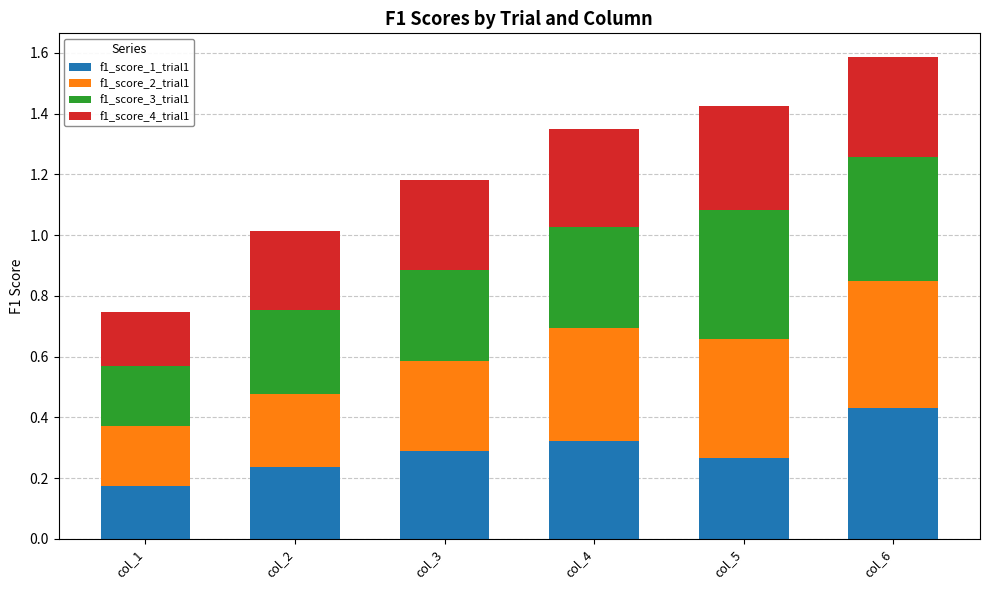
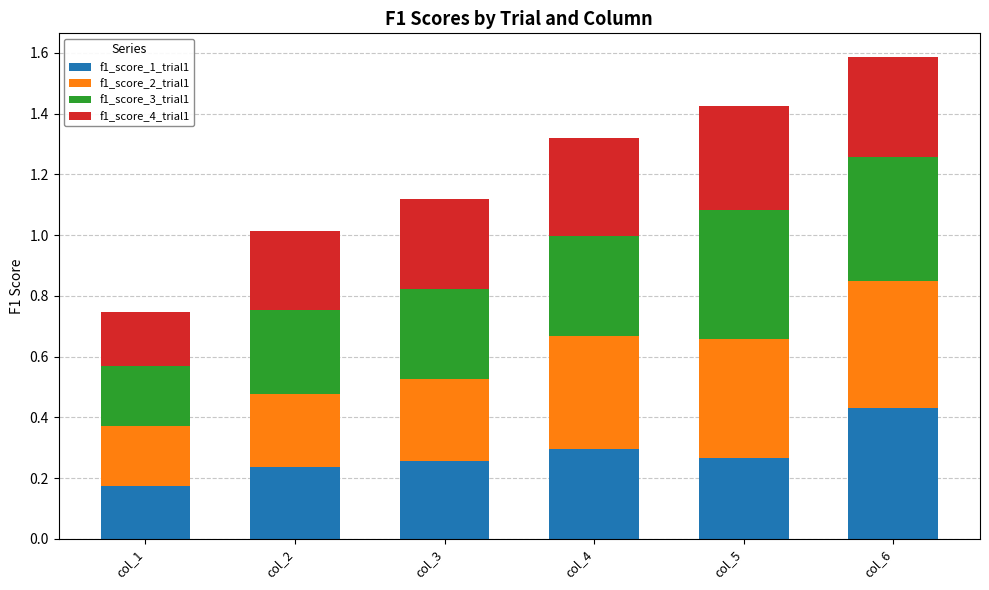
  {
    "f1_score_1_trial1": {
      "col_1": 0.17,
      "col_2": 0.24,
-     "col_3": 0.29,
-     "col_4": 0.32,
+     "col_3": 0.26,
+     "col_4": 0.30,
      "col_5": 0.27,
      "col_6": 0.43
    },
    "f1_score_2_trial1": {
      "col_1": 0.20,
      "col_2": 0.24,
-     "col_3": 0.30,
+     "col_3": 0.27,
      "col_4": 0.37,
      "col_5": 0.39,
      "col_6": 0.42
    },
    "f1_score_3_trial1": {
      "col_1": 0.20,
      "col_2": 0.28,
      "col_3": 0.30,
      "col_4": 0.33,
      "col_5": 0.42,
      "col_6": 0.41
    },
    "f1_score_4_trial1": {
      "col_1": 0.18,
      "col_2": 0.26,
      "col_3": 0.30,
      "col_4": 0.32,
      "col_5": 0.34,
      "col_6": 0.33
    }
  }
